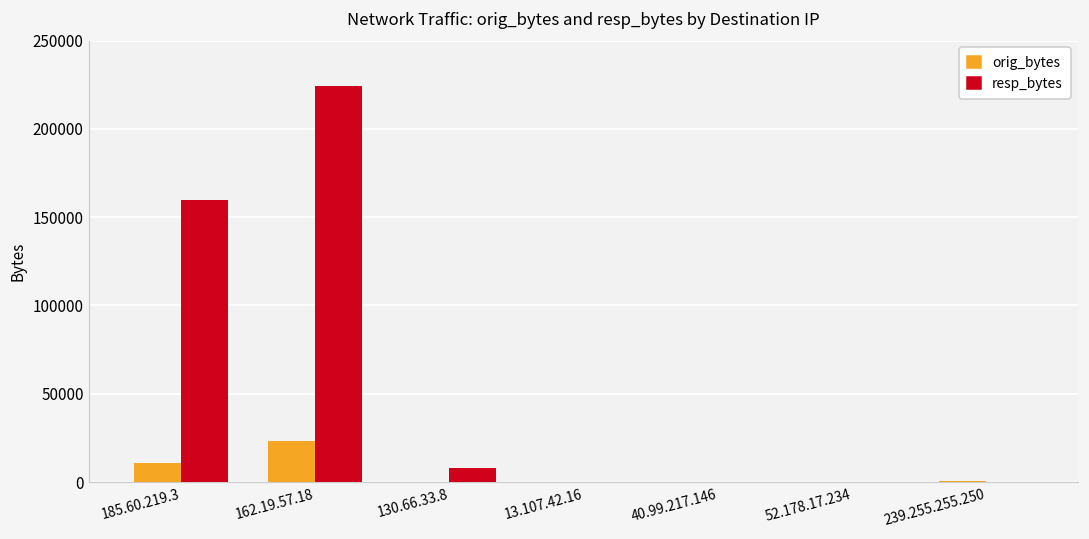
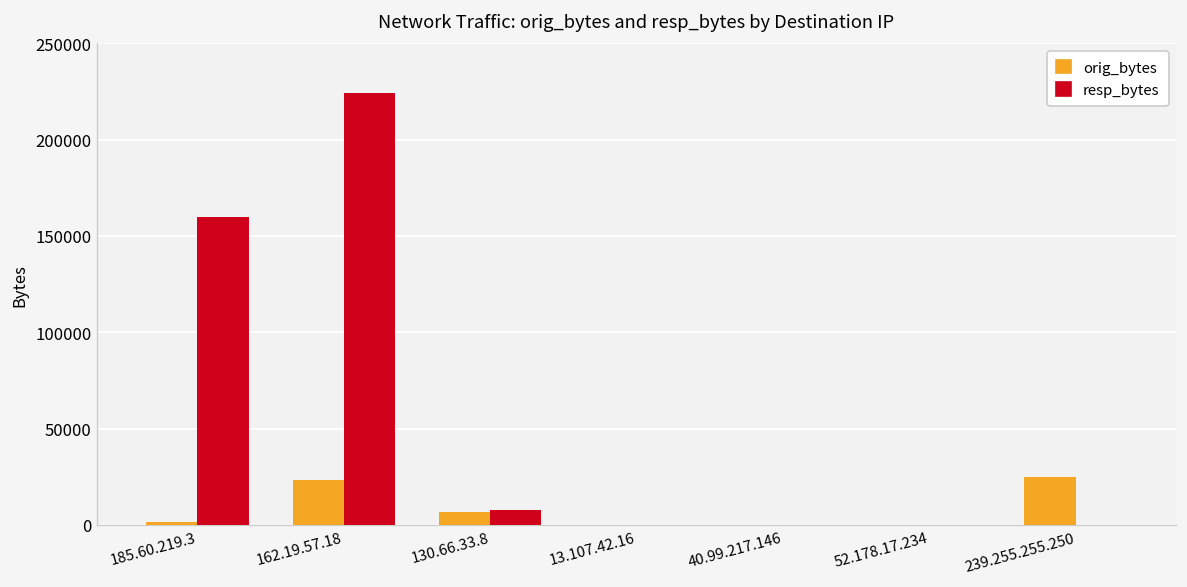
  {
    "orig_bytes": {
-     "185.60.219.3": 11000,
+     "185.60.219.3": 1000,
      "162.19.57.18": 23000,
-     "130.66.33.8": 0,
+     "130.66.33.8": 7000,
      "13.107.42.16": 0,
      "40.99.217.146": 0,
      "52.178.17.234": 0,
-     "239.255.255.250": 1000
+     "239.255.255.250": 25000
    },
    "resp_bytes": {
      "185.60.219.3": 160000,
      "162.19.57.18": 224000,
      "130.66.33.8": 8000,
      "13.107.42.16": 0,
      "40.99.217.146": 0,
      "52.178.17.234": 0,
      "239.255.255.250": 0
    }
  }
